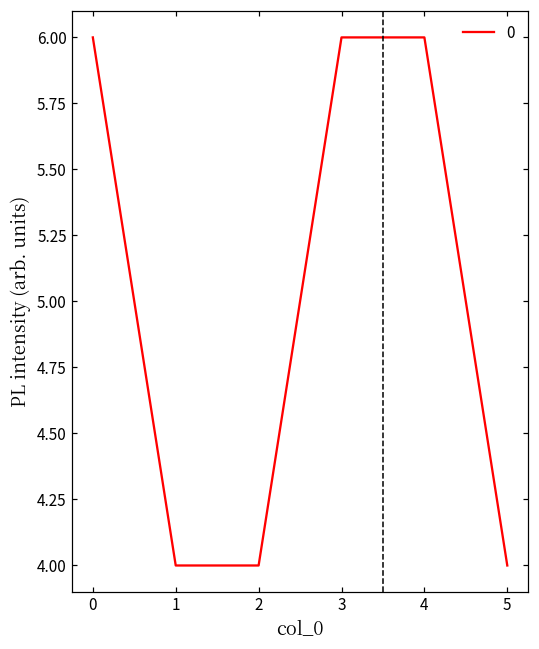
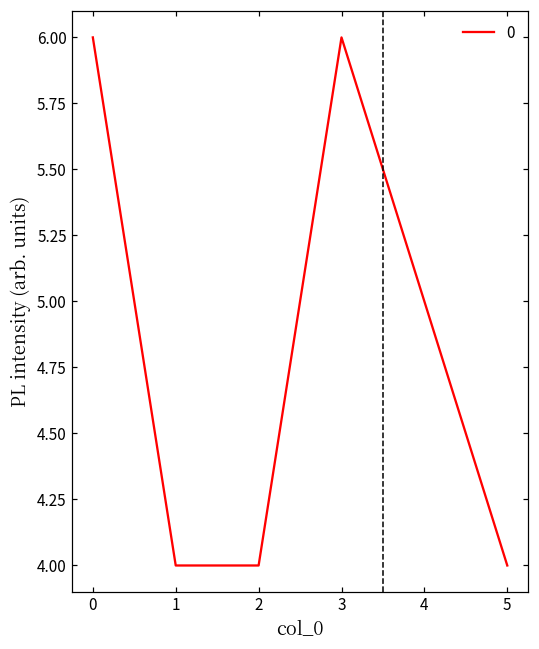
  {
    "0": 6,
    "1": 4,
    "2": 4,
    "3": 6,
-   "4": 6,
+   "4": 5,
    "5": 4
  }
